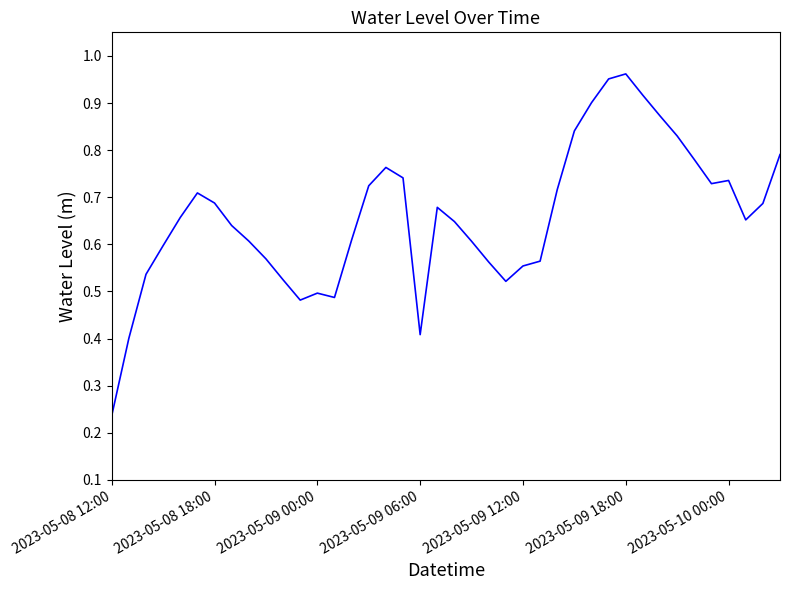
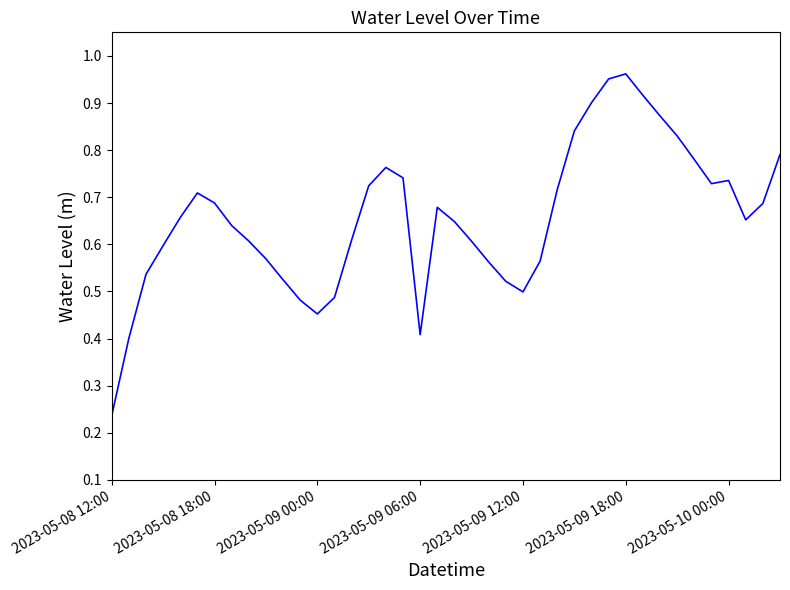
  {
    "2023-05-08 12:00": 0.24,
    "2023-05-08 18:00": 0.69,
-   "2023-05-09 00:00": 0.50,
+   "2023-05-09 00:00": 0.45,
    "2023-05-09 06:00": 0.41,
-   "2023-05-09 12:00": 0.55,
+   "2023-05-09 12:00": 0.50,
    "2023-05-09 18:00": 0.96,
    "2023-05-10 00:00": 0.74
  }
